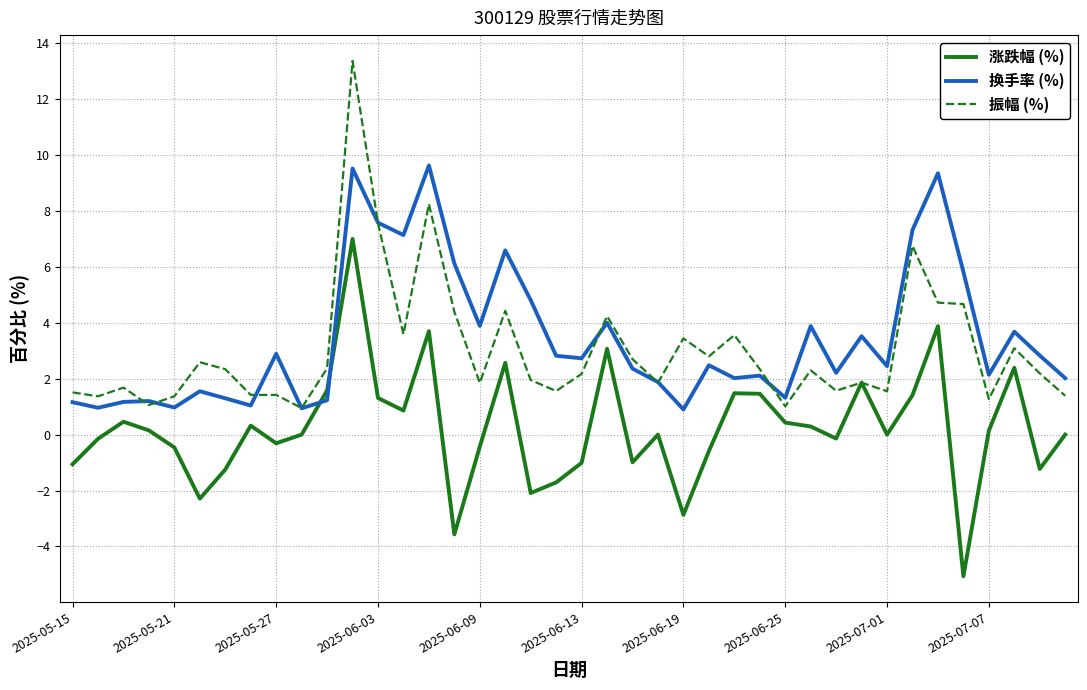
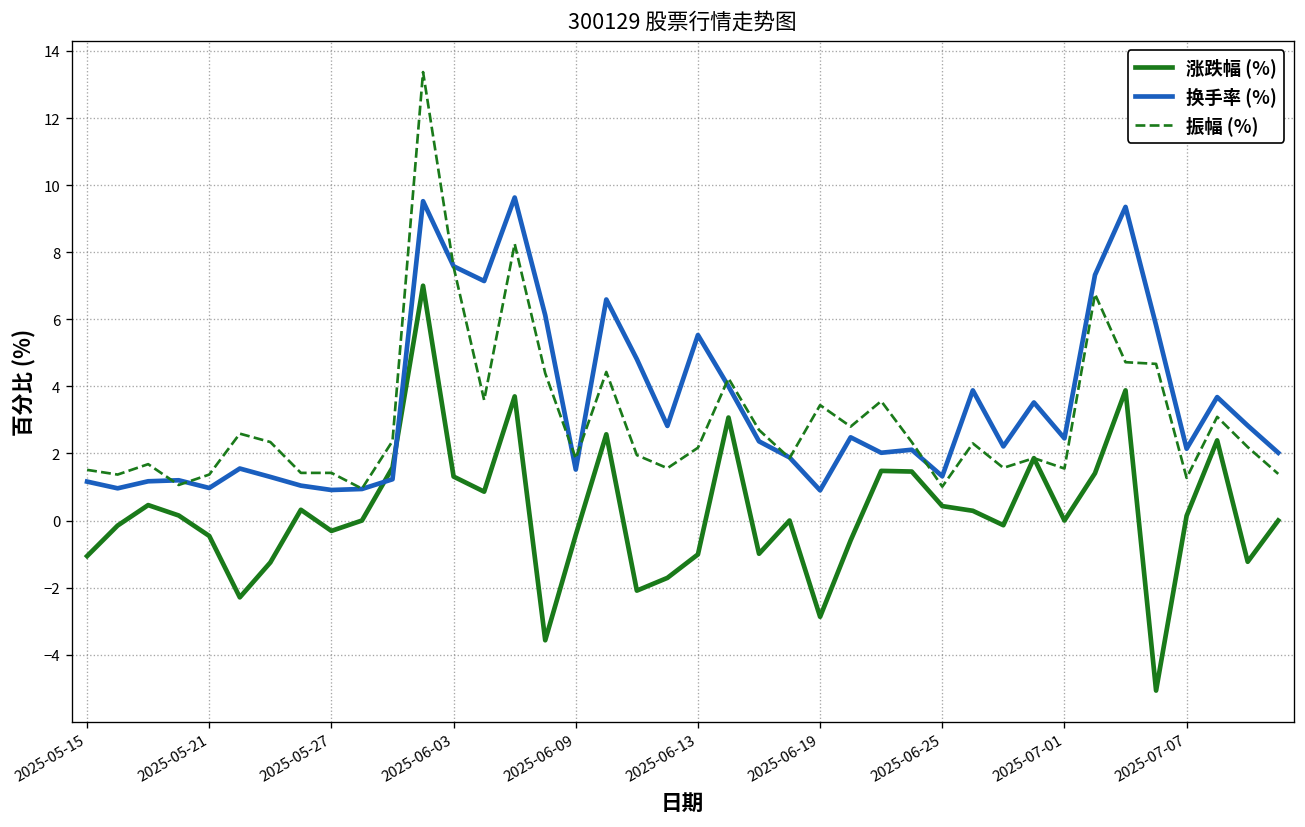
  {
    "换手率 (%)": {
      "2025-05-15": 1.2,
      "2025-05-21": 1.0,
-     "2025-05-27": 2.9,
-     "2025-06-09": 3.9,
-     "2025-06-13": 2.7,
+     "2025-05-27": 0.9,
+     "2025-06-09": 1.5,
+     "2025-06-13": 5.5,
      "2025-06-19": 0.9,
      "2025-06-25": 1.3,
      "2025-07-01": 2.5,
      "2025-07-07": 2.1
    }
  }
